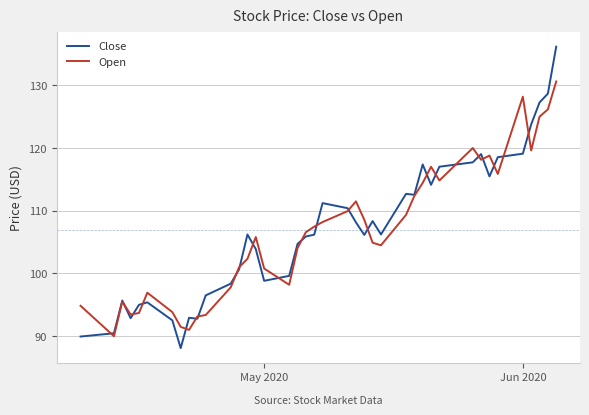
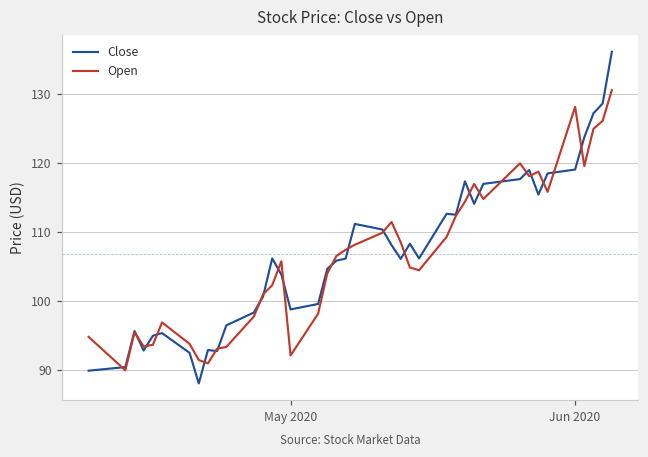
  {
    "Close": {
      "May 2020": 99,
      "Jun 2020": 119
    },
    "Open": {
-     "May 2020": 101,
+     "May 2020": 92,
      "Jun 2020": 128
    }
  }
